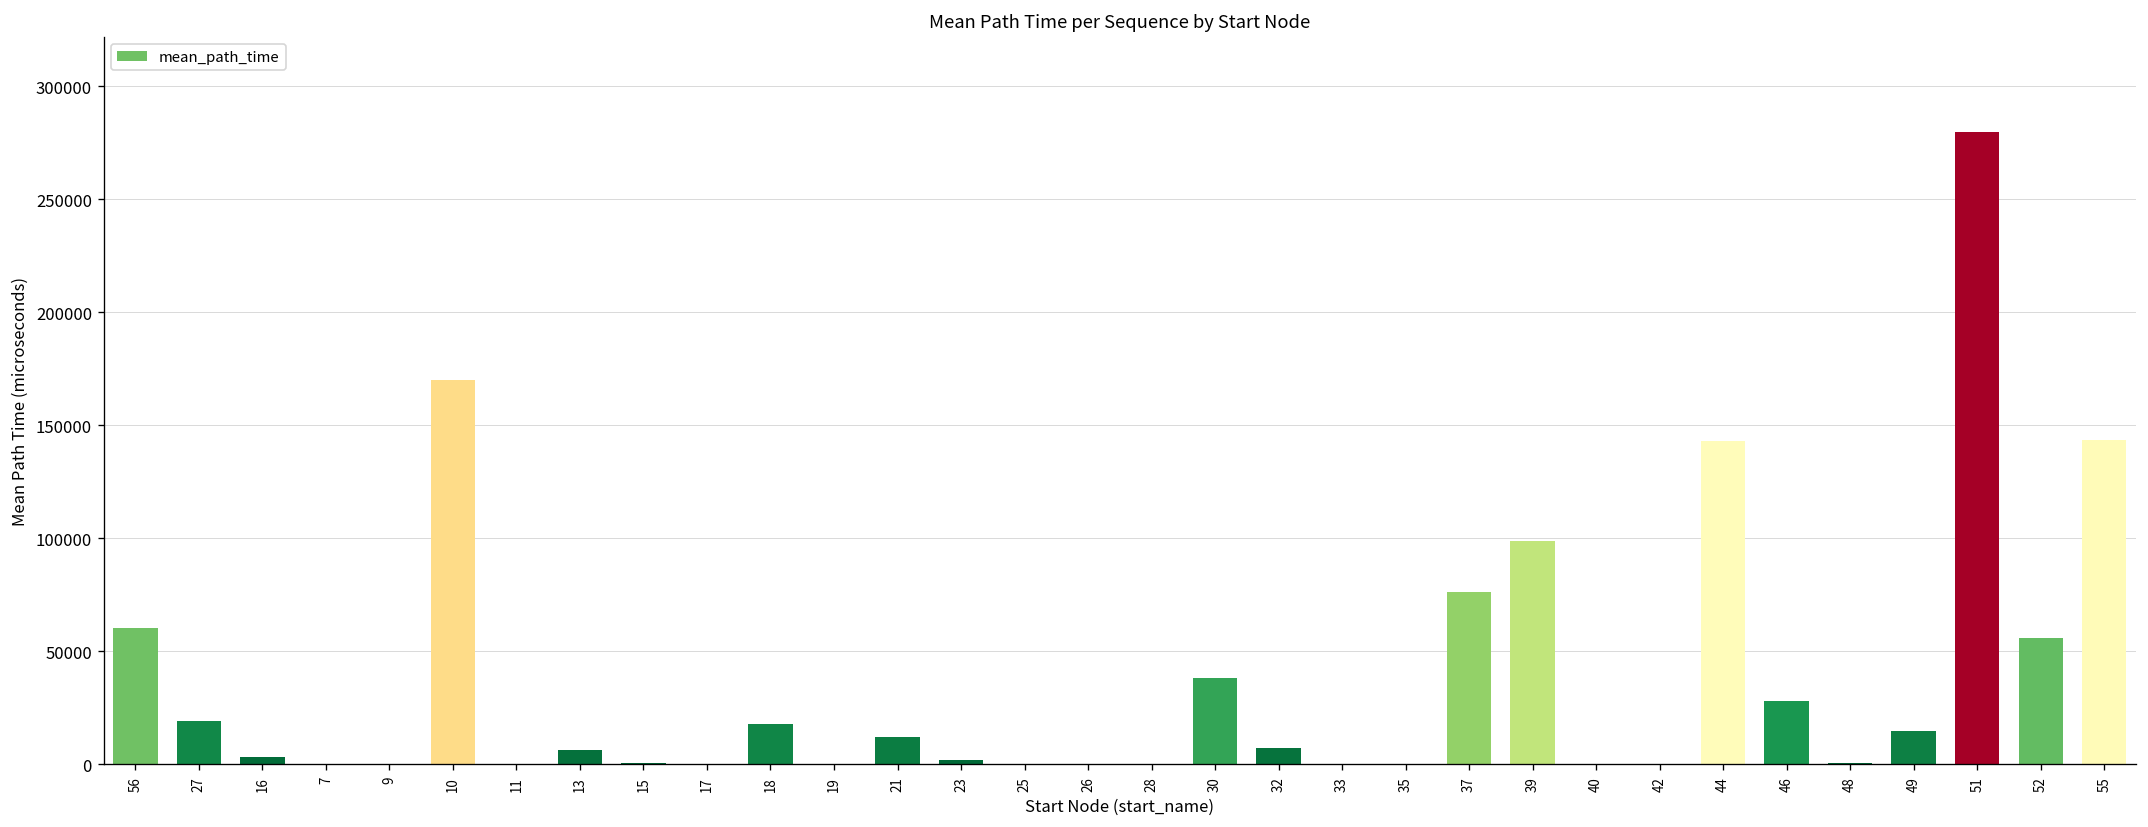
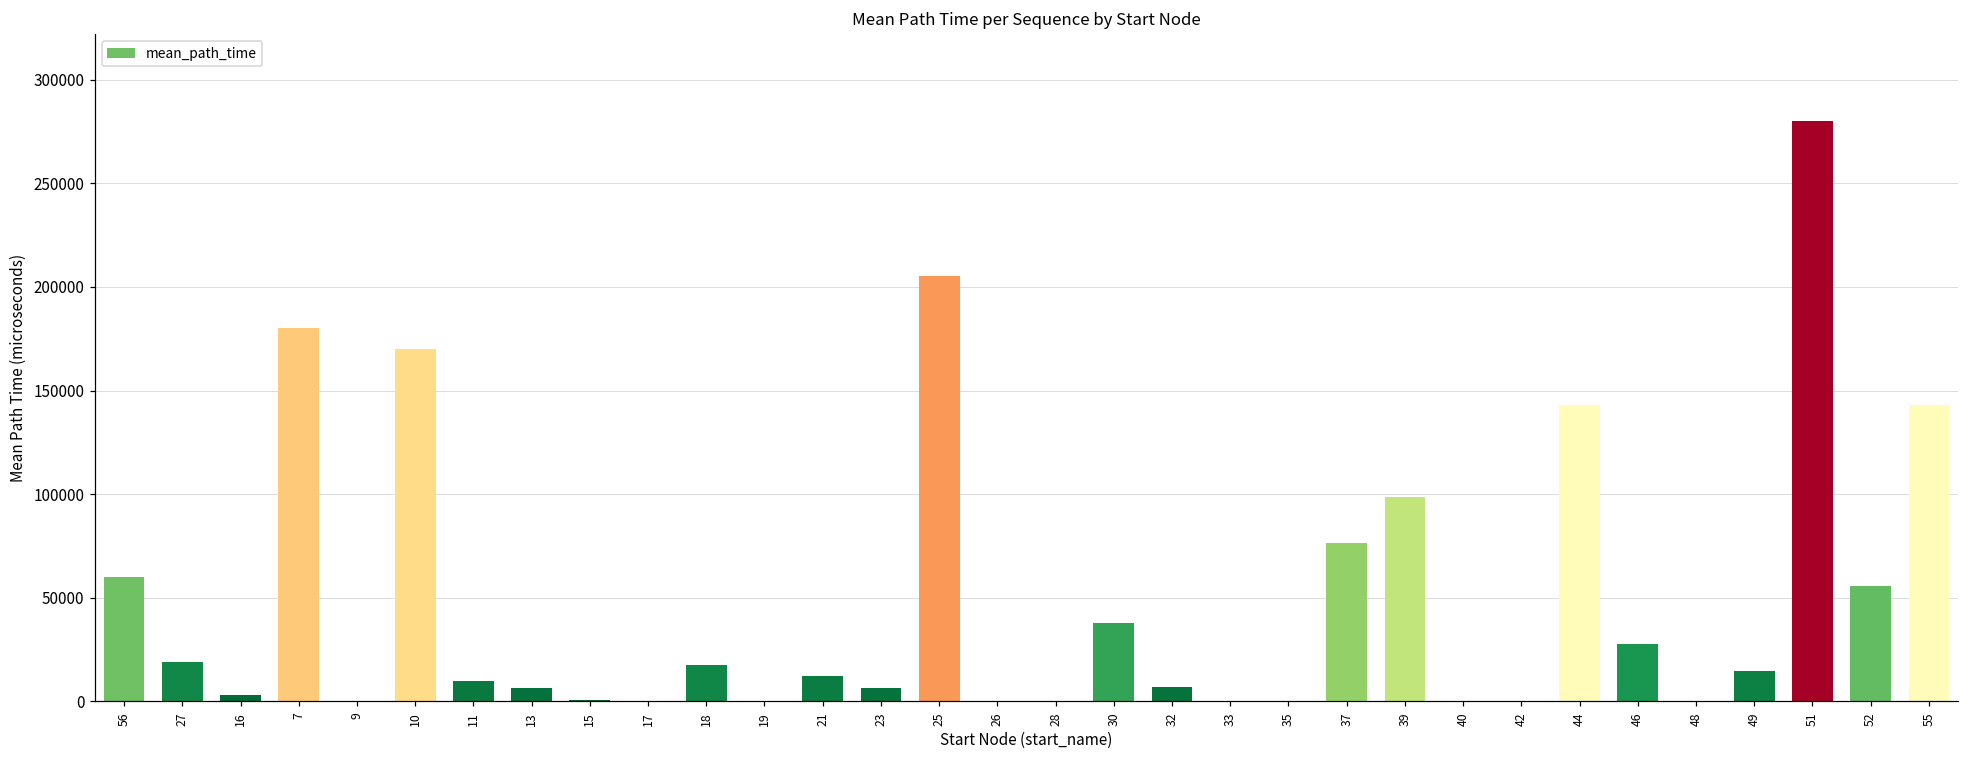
  {
    "56": 60000,
    "27": 19000,
    "16": 3000,
-   "7": 0,
+   "7": 180000,
    "10": 170000,
-   "11": 0,
+   "11": 10000,
    "13": 6000,
    "18": 18000,
    "21": 12000,
-   "23": 2000,
-   "25": 0,
+   "23": 7000,
+   "25": 205000,
    "30": 38000,
    "32": 7000,
    "37": 76000,
    "39": 99000,
    "44": 143000,
    "46": 28000,
    "49": 15000,
    "51": 280000,
    "52": 56000,
    "55": 143000
  }
